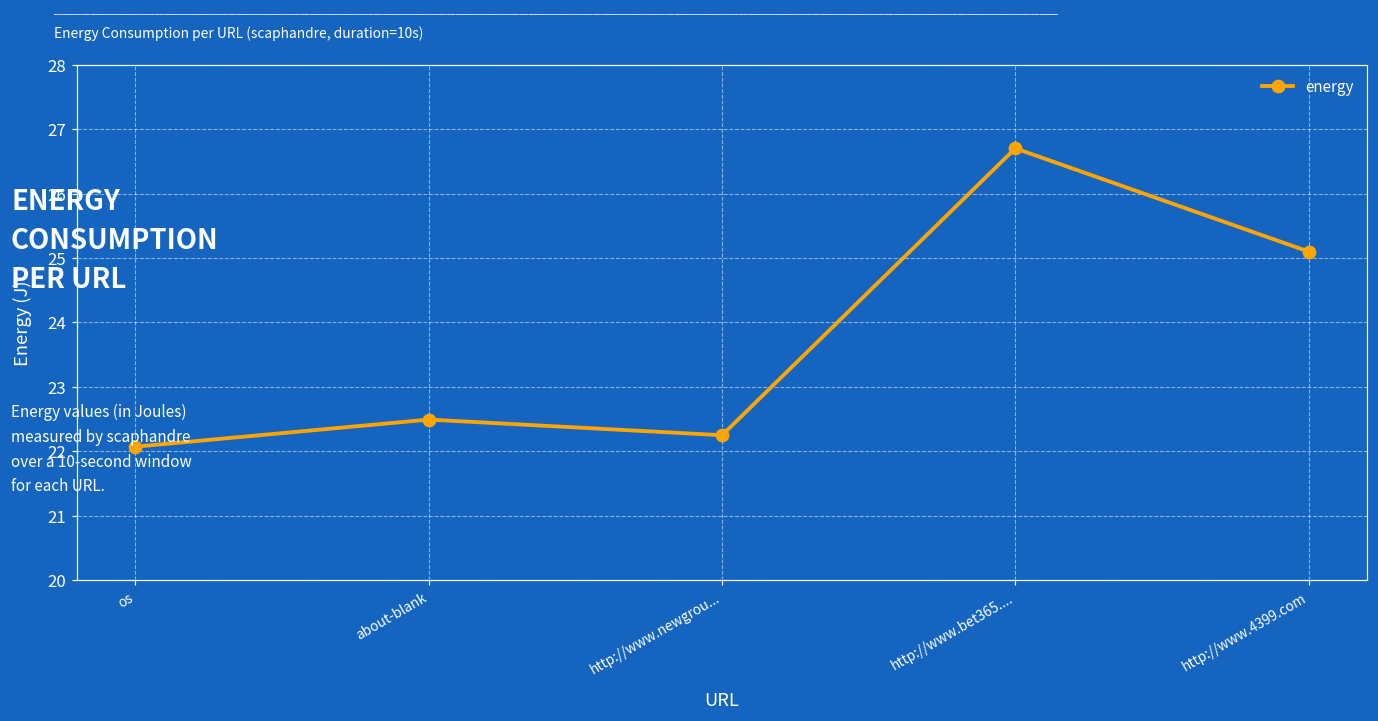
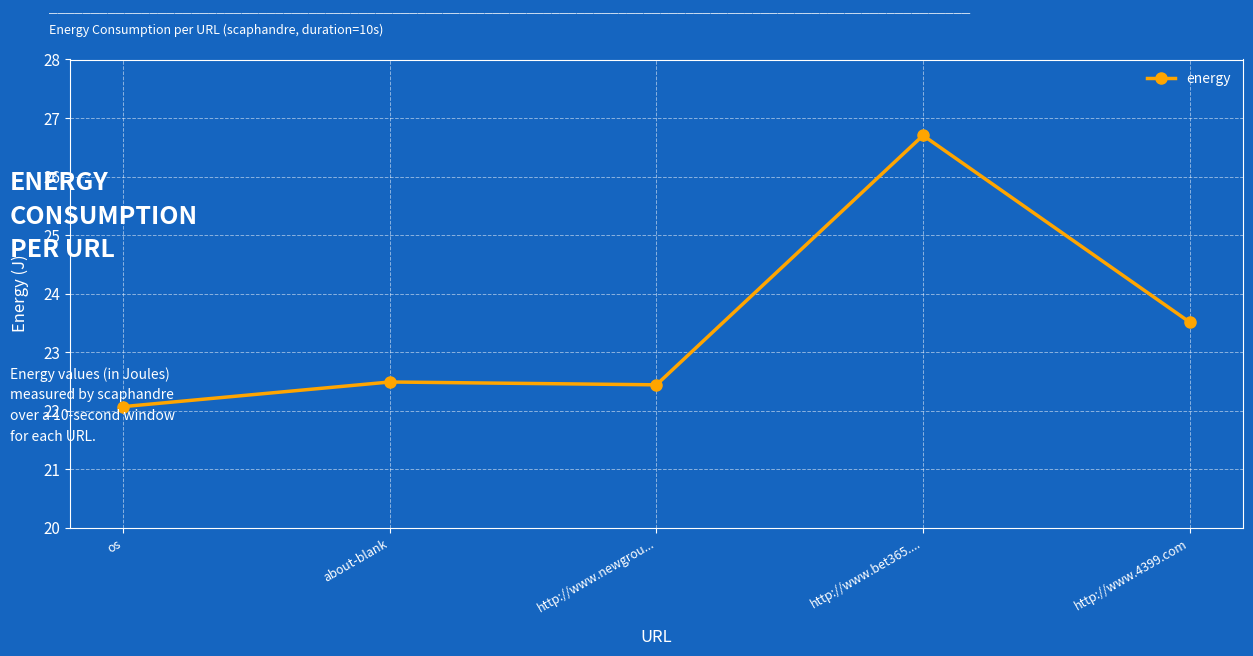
  {
    "os": 22.1,
    "about-blank": 22.5,
-   "http://www.newgrou...": 22.2,
+   "http://www.newgrou...": 22.4,
    "http://www.bet365....": 26.7,
-   "http://www.4399.com": 25.1
+   "http://www.4399.com": 23.5
  }
